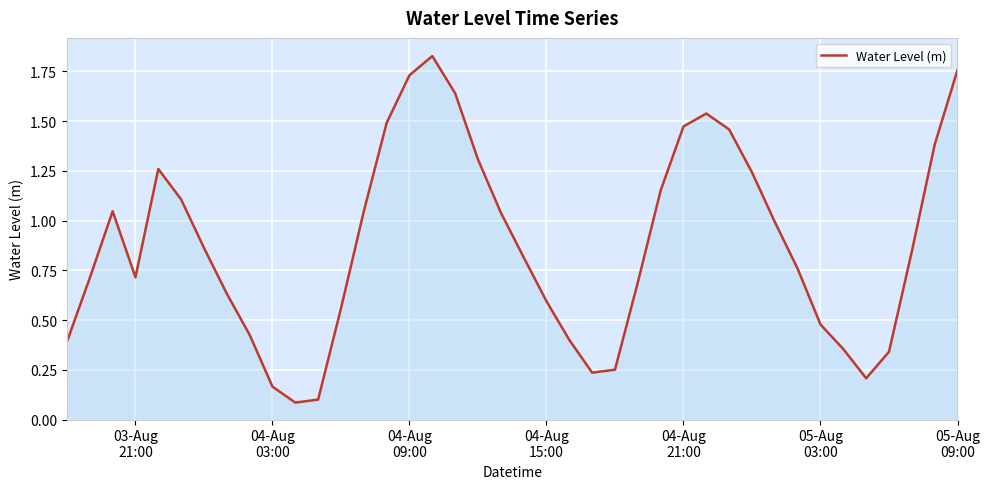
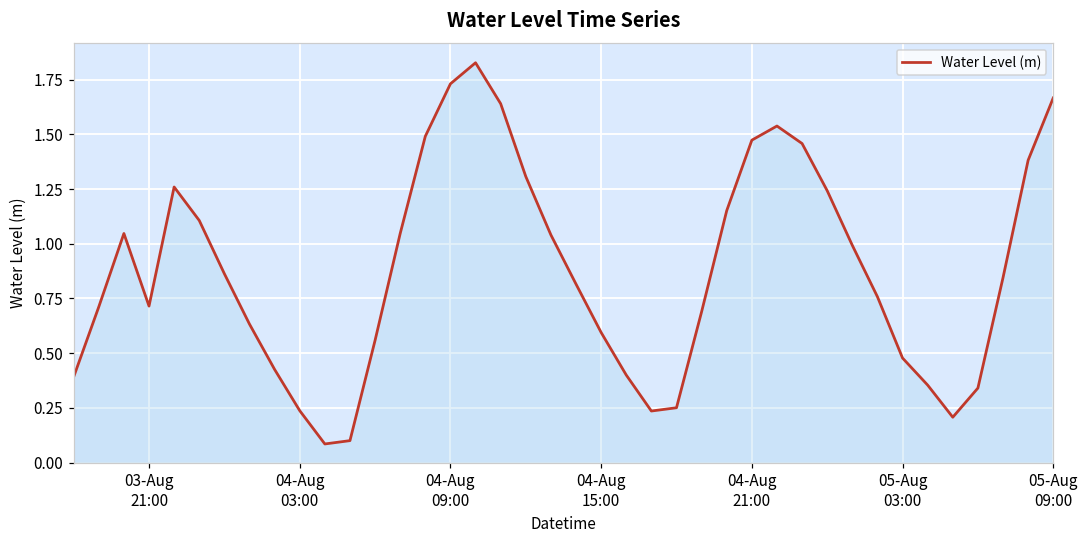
  {
    "03-Aug 21:00": 0.72,
-   "04-Aug 03:00": 0.17,
+   "04-Aug 03:00": 0.24,
    "04-Aug 09:00": 1.73,
    "04-Aug 15:00": 0.59,
    "04-Aug 21:00": 1.47,
    "05-Aug 03:00": 0.48,
-   "05-Aug 09:00": 1.76
+   "05-Aug 09:00": 1.67
  }
